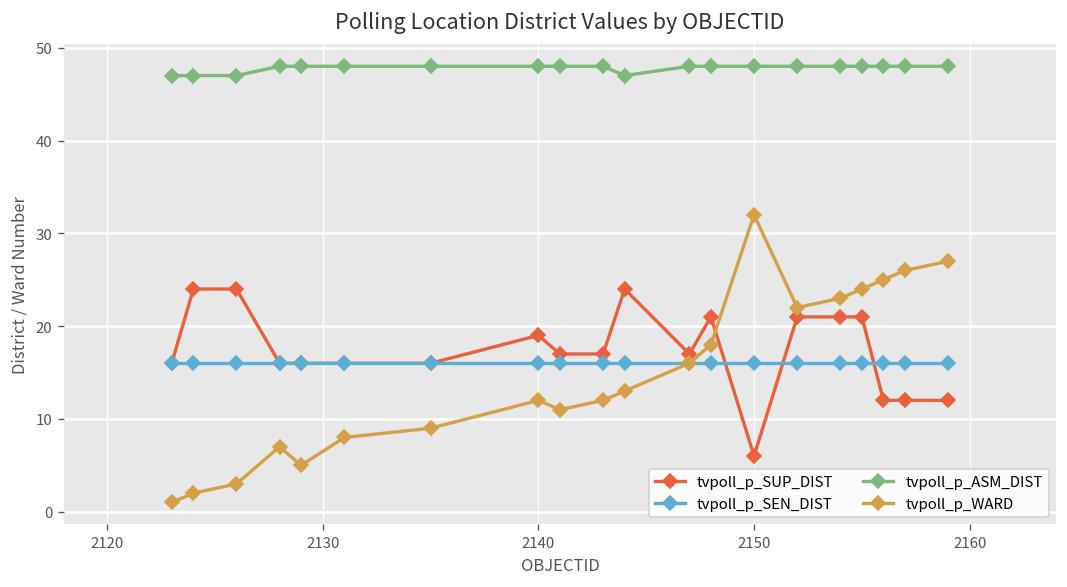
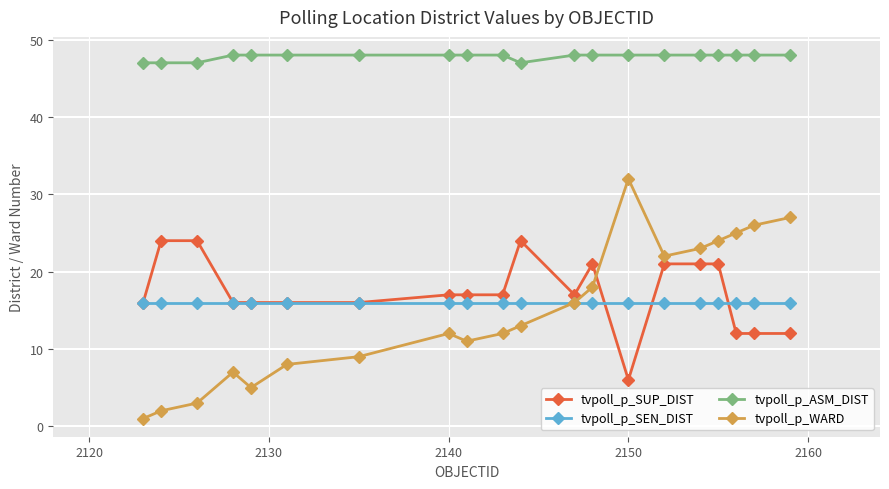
  {
    "tvpoll_p_SUP_DIST": {
-     "2140": 19,
+     "2140": 17,
      "2150": 6
    },
    "tvpoll_p_SEN_DIST": {
      "2140": 16,
      "2150": 16
    },
    "tvpoll_p_ASM_DIST": {
      "2140": 48,
      "2150": 48
    },
    "tvpoll_p_WARD": {
      "2140": 12,
      "2150": 32
    }
  }
